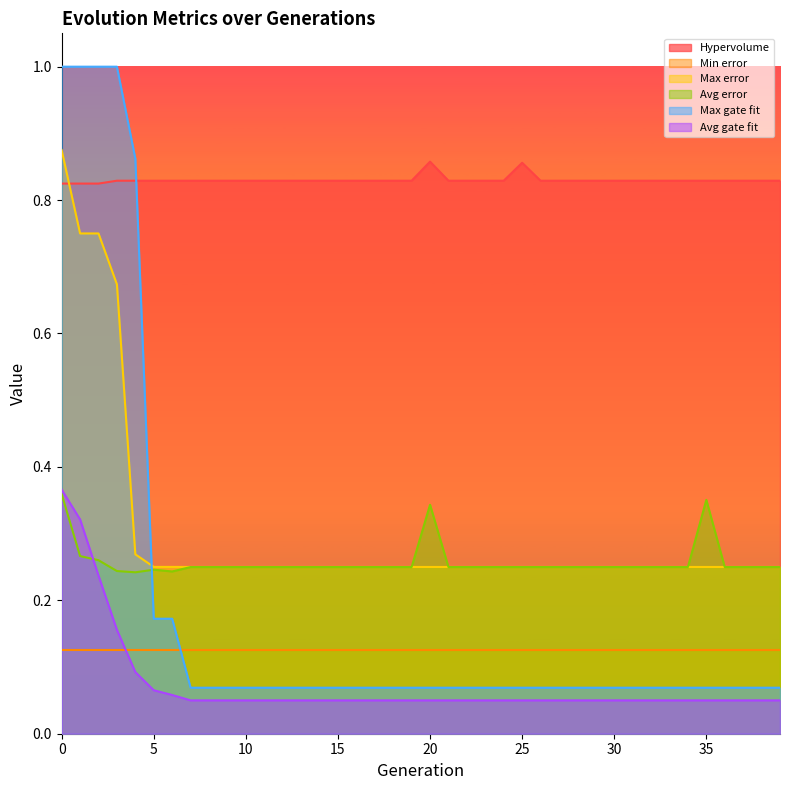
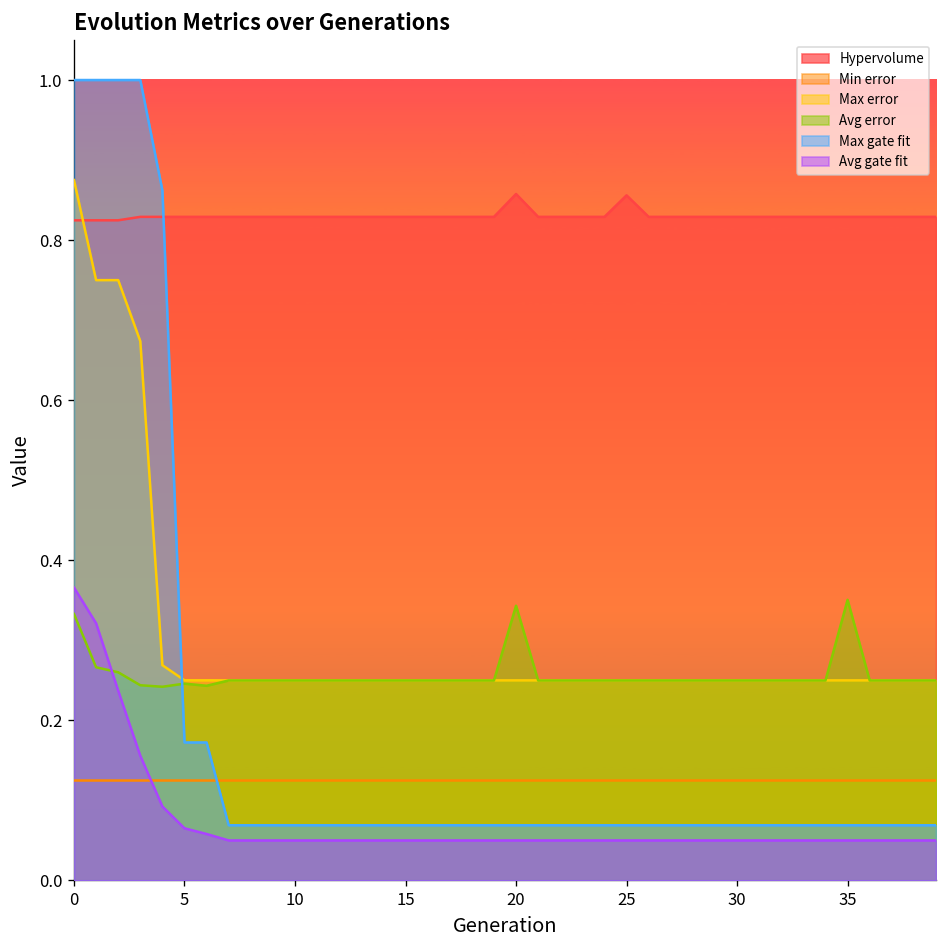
  {
    "Hypervolume": {
      "0": 0.82,
      "5": 0.83,
      "10": 0.83,
      "15": 0.83,
      "20": 0.86,
      "25": 0.86,
      "30": 0.83,
      "35": 0.83
    },
    "Avg error": {
-     "0": 0.36,
+     "0": 0.33,
      "5": 0.25,
      "20": 0.34,
      "35": 0.35
    },
    "Max gate fit": {
      "0": 1.00,
      "5": 0.17,
      "10": 0.07,
      "15": 0.07,
      "20": 0.07,
      "25": 0.07,
      "30": 0.07,
      "35": 0.07
    },
    "Avg gate fit": {
      "0": 0.37,
      "5": 0.07,
      "10": 0.05,
      "15": 0.05,
      "20": 0.05,
      "25": 0.05,
      "30": 0.05,
      "35": 0.05
    }
  }
